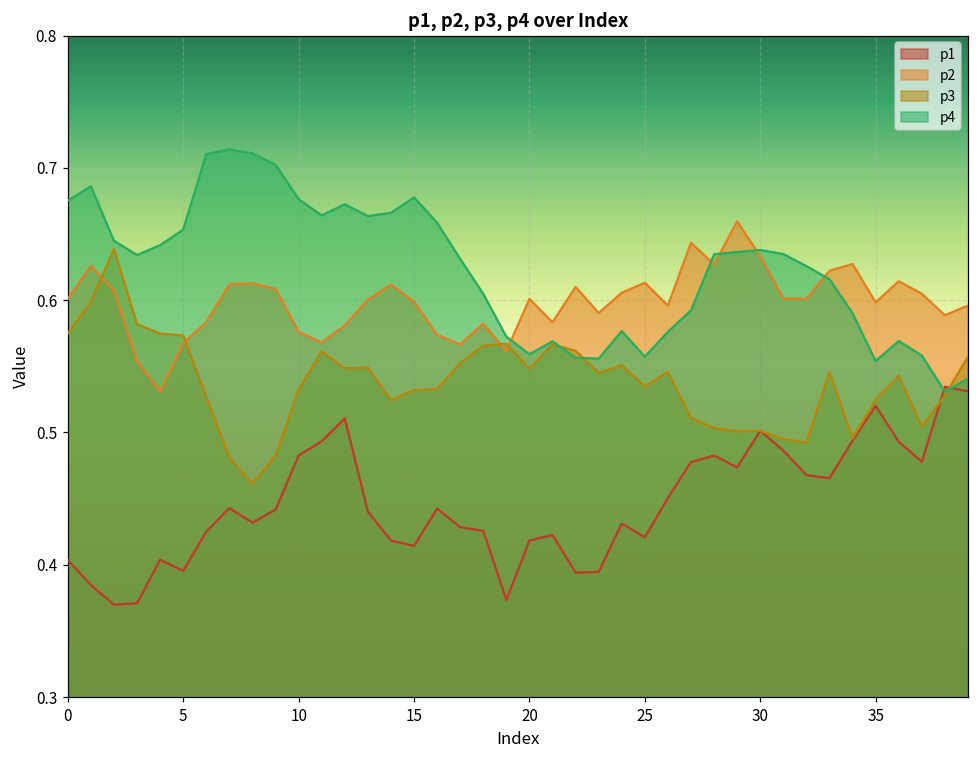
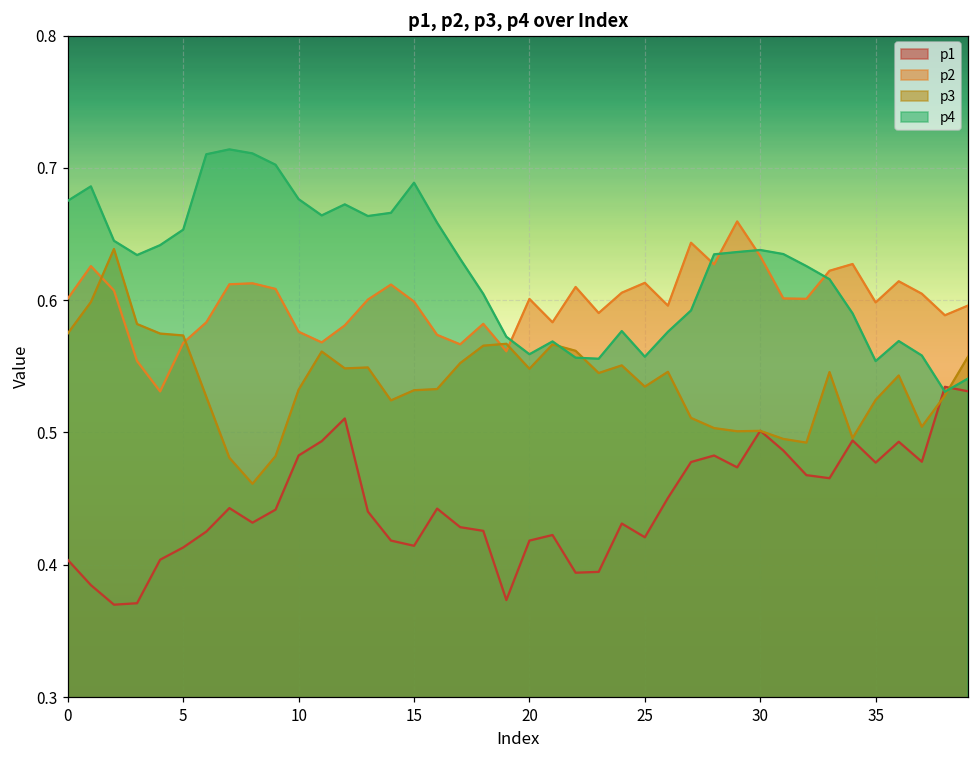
  {
    "p1": {
      "0": 0.404,
-     "5": 0.395,
+     "5": 0.413,
      "10": 0.483,
      "15": 0.414,
      "20": 0.418,
      "25": 0.421,
-     "35": 0.520
+     "35": 0.477
    },
    "p4": {
      "0": 0.675,
      "5": 0.653,
      "10": 0.676,
-     "15": 0.678,
+     "15": 0.689,
      "20": 0.559,
      "25": 0.557,
      "30": 0.638,
      "35": 0.554
    }
  }
